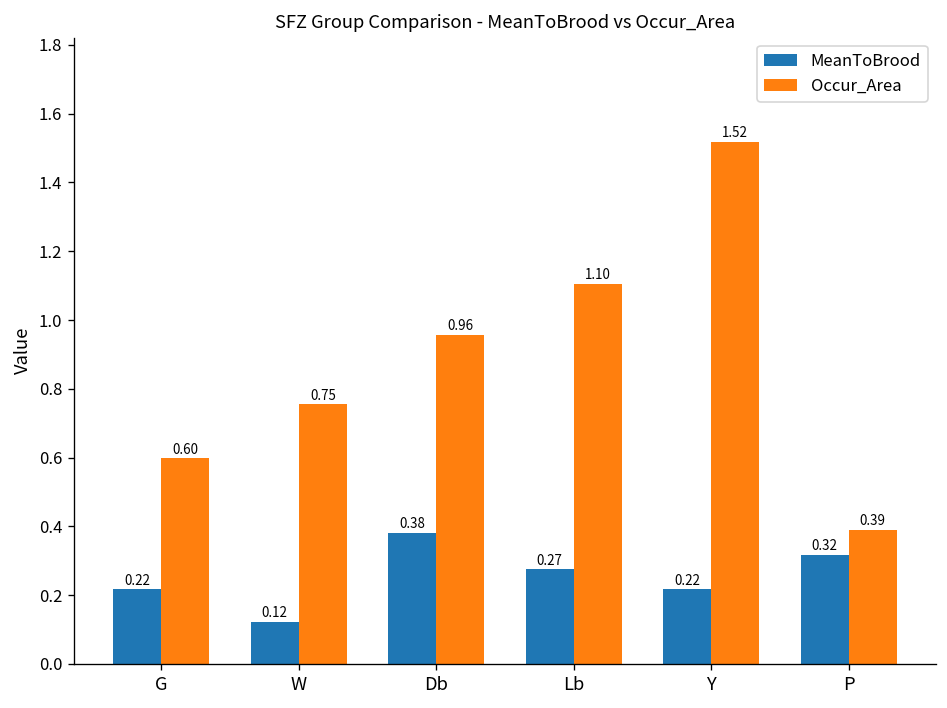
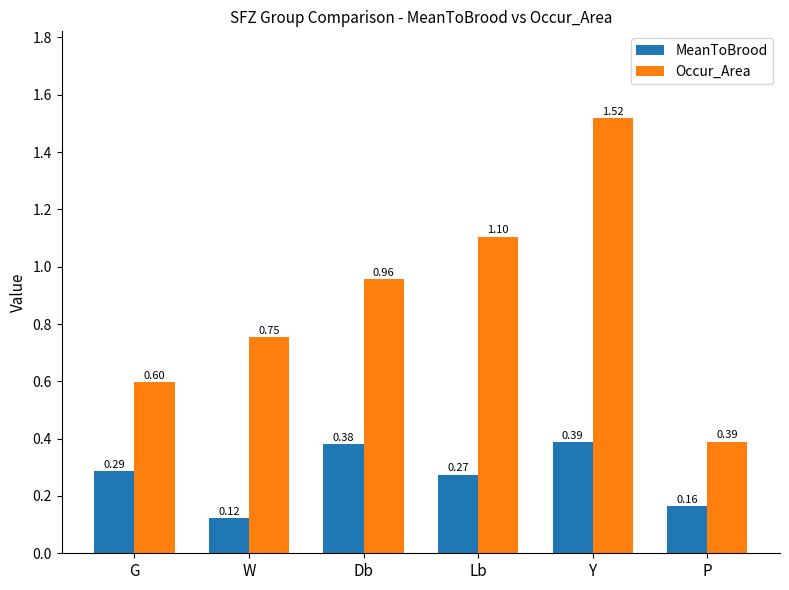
  {
    "MeanToBrood": {
-     "G": 0.22,
+     "G": 0.29,
      "W": 0.12,
      "Db": 0.38,
      "Lb": 0.27,
-     "Y": 0.22,
-     "P": 0.32
+     "Y": 0.39,
+     "P": 0.16
    },
    "Occur_Area": {
      "G": 0.60,
      "W": 0.75,
      "Db": 0.96,
      "Lb": 1.10,
      "Y": 1.52,
      "P": 0.39
    }
  }
